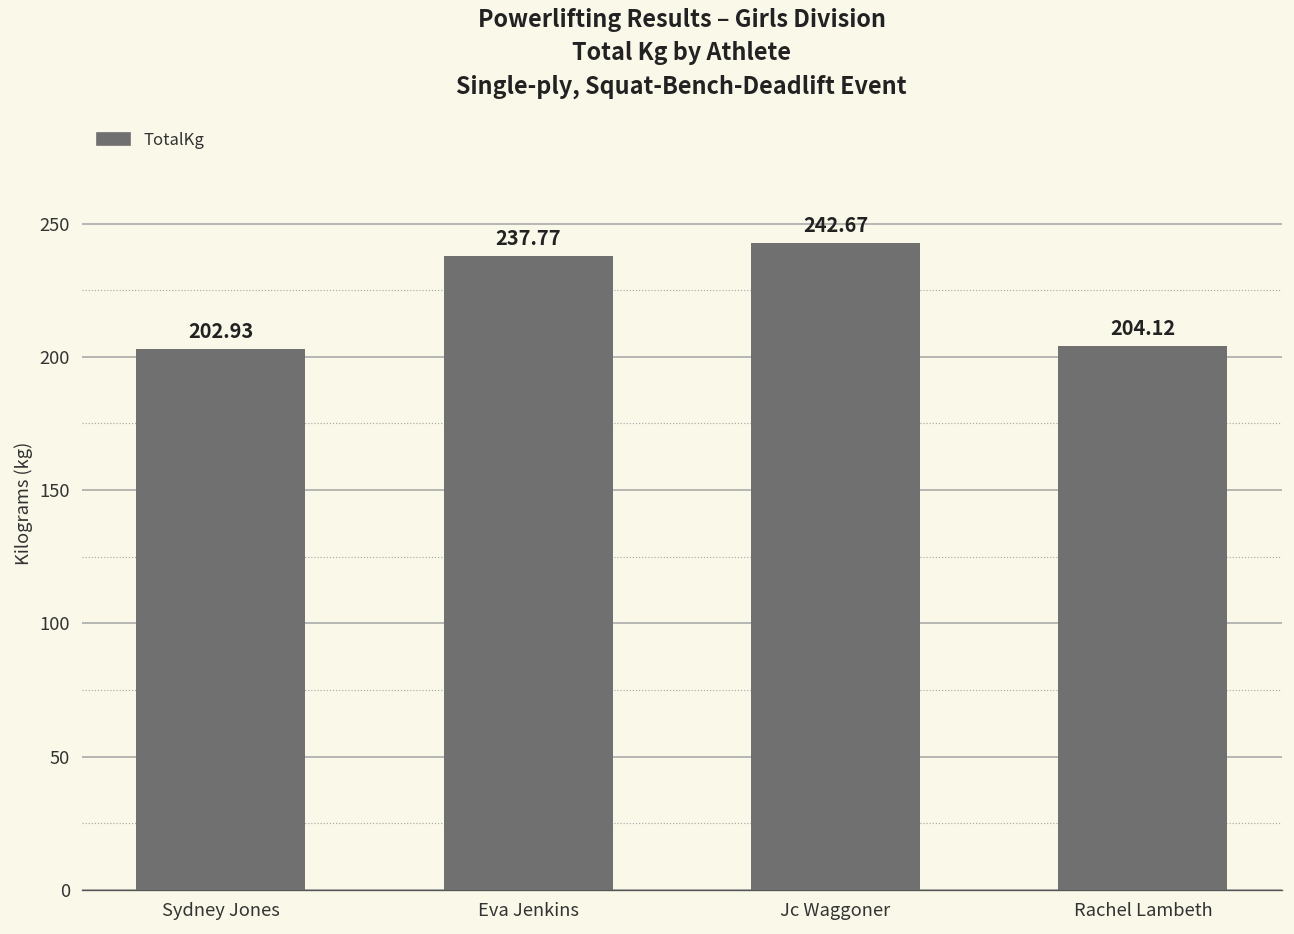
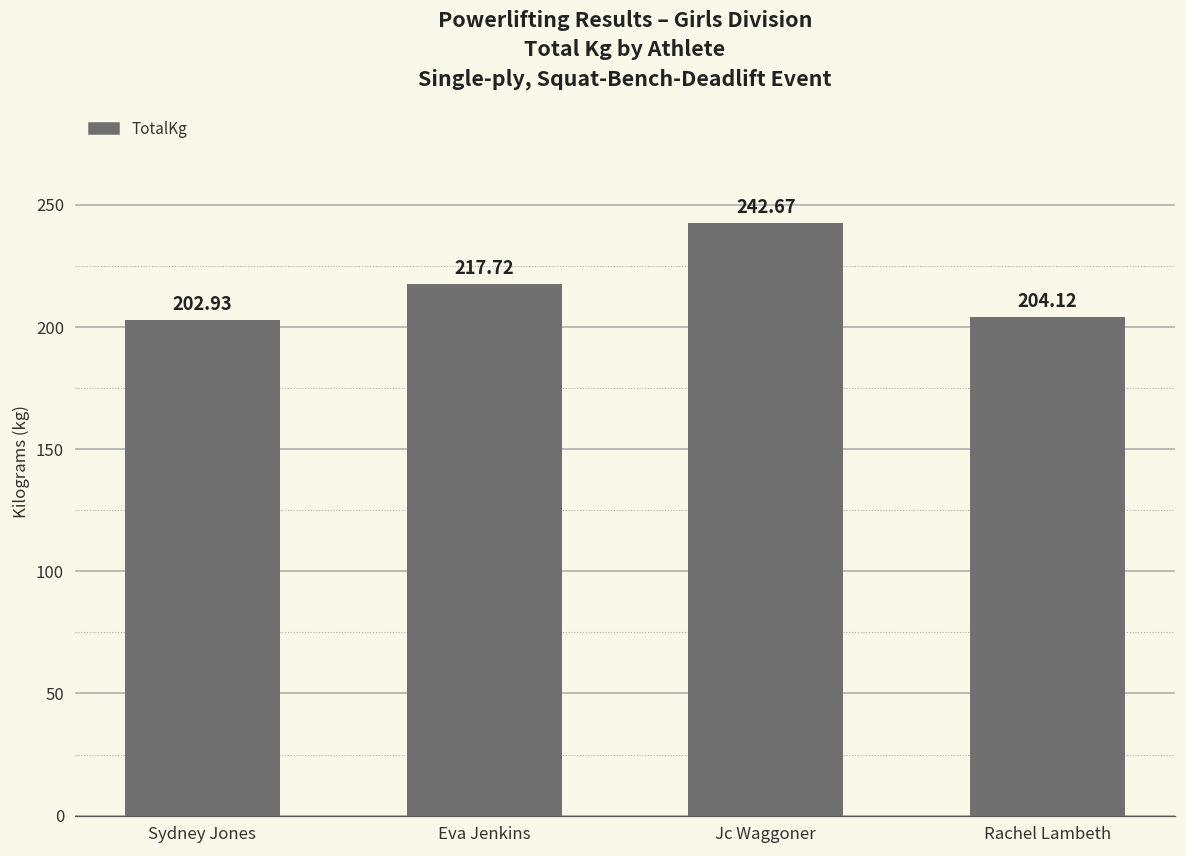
  {
    "Sydney Jones": 202.93,
-   "Eva Jenkins": 237.77,
+   "Eva Jenkins": 217.72,
    "Jc Waggoner": 242.67,
    "Rachel Lambeth": 204.12
  }
